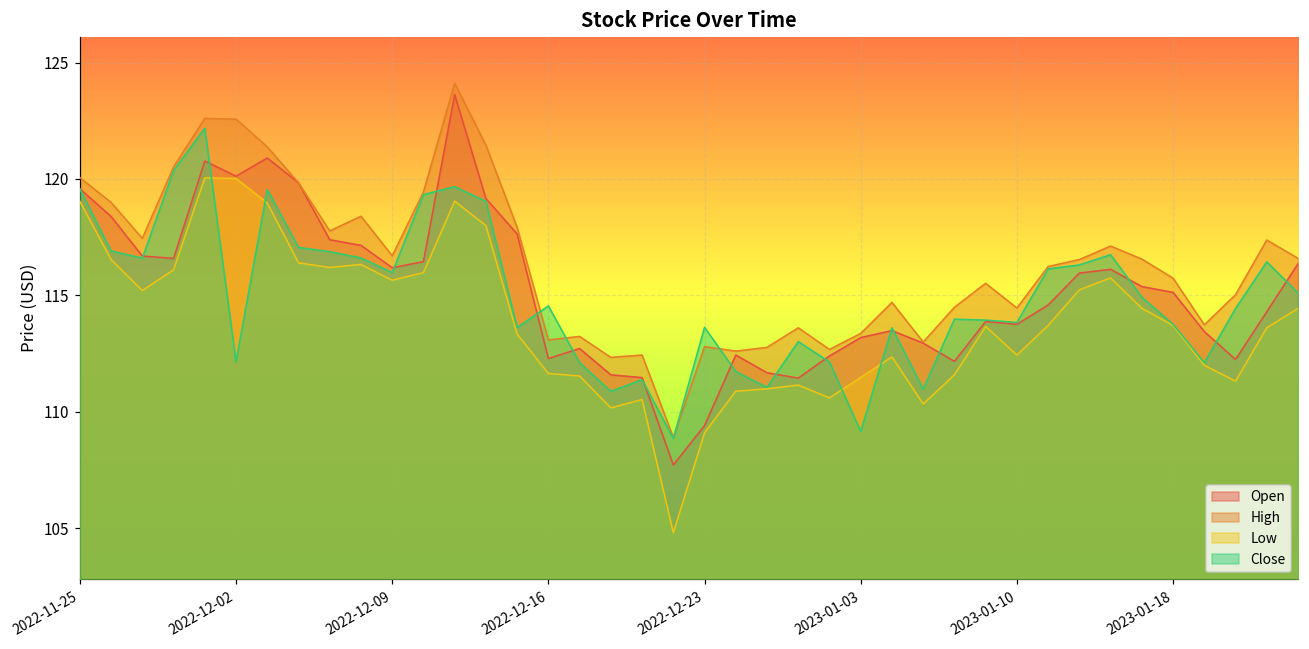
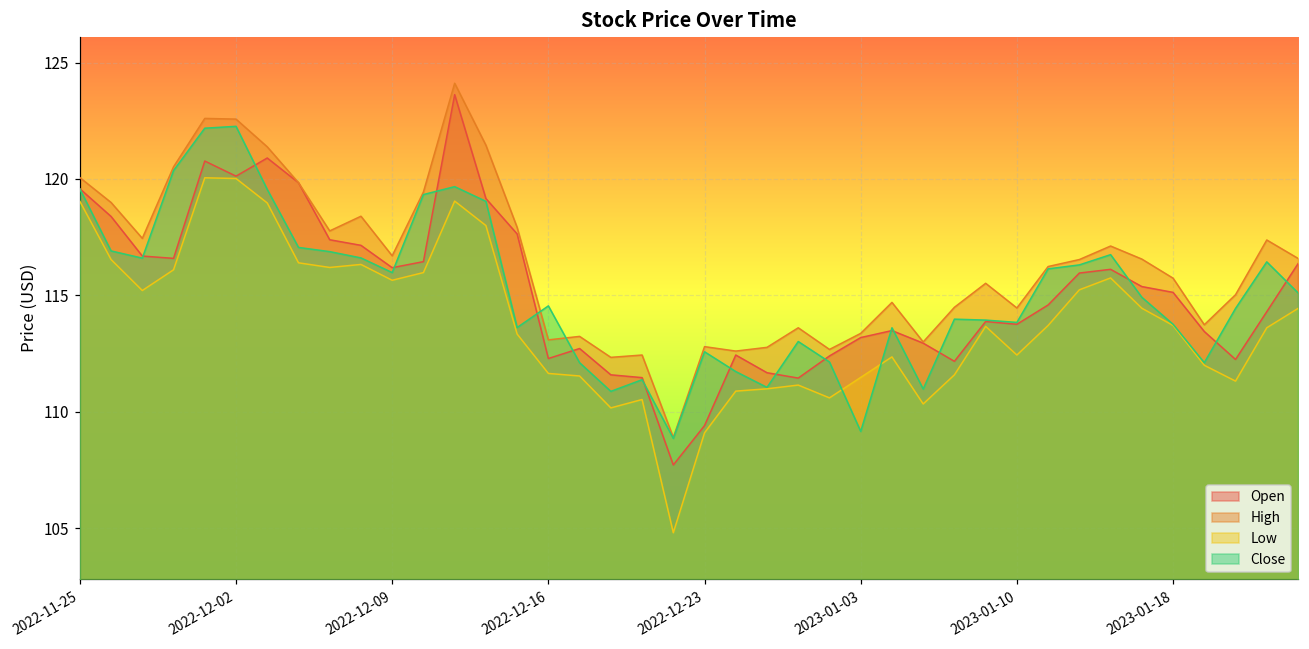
  {
    "Close": {
-     "2022-12-02": 112.2,
+     "2022-12-02": 122.3,
      "2022-12-09": 116.0,
      "2022-12-16": 114.6,
-     "2022-12-23": 113.6,
+     "2022-12-23": 112.6,
      "2023-01-03": 109.2
    }
  }
